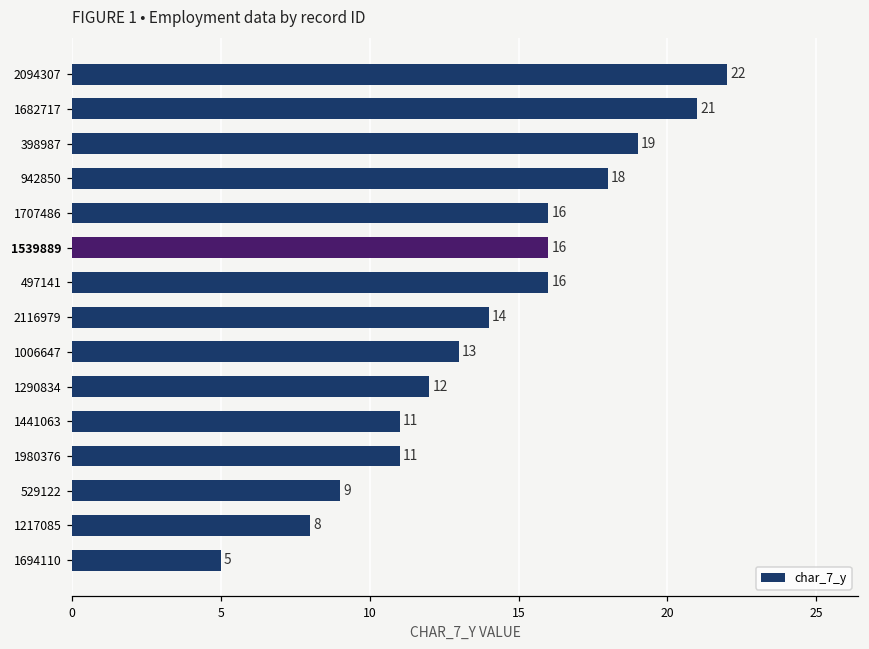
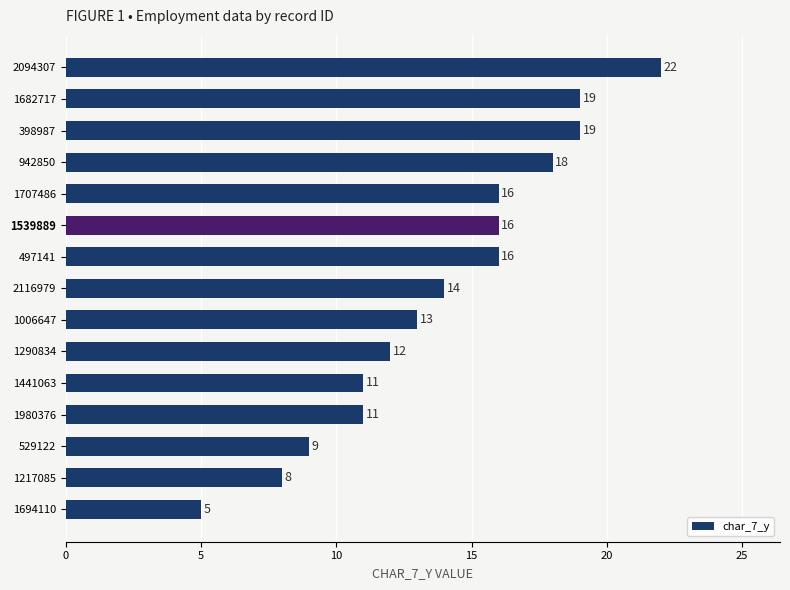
  {
    "2094307": 22,
-   "1682717": 21,
+   "1682717": 19,
    "398987": 19,
    "942850": 18,
    "1707486": 16,
    "1539889": 16,
    "497141": 16,
    "2116979": 14,
    "1006647": 13,
    "1290834": 12,
    "1441063": 11,
    "1980376": 11,
    "529122": 9,
    "1217085": 8,
    "1694110": 5
  }
